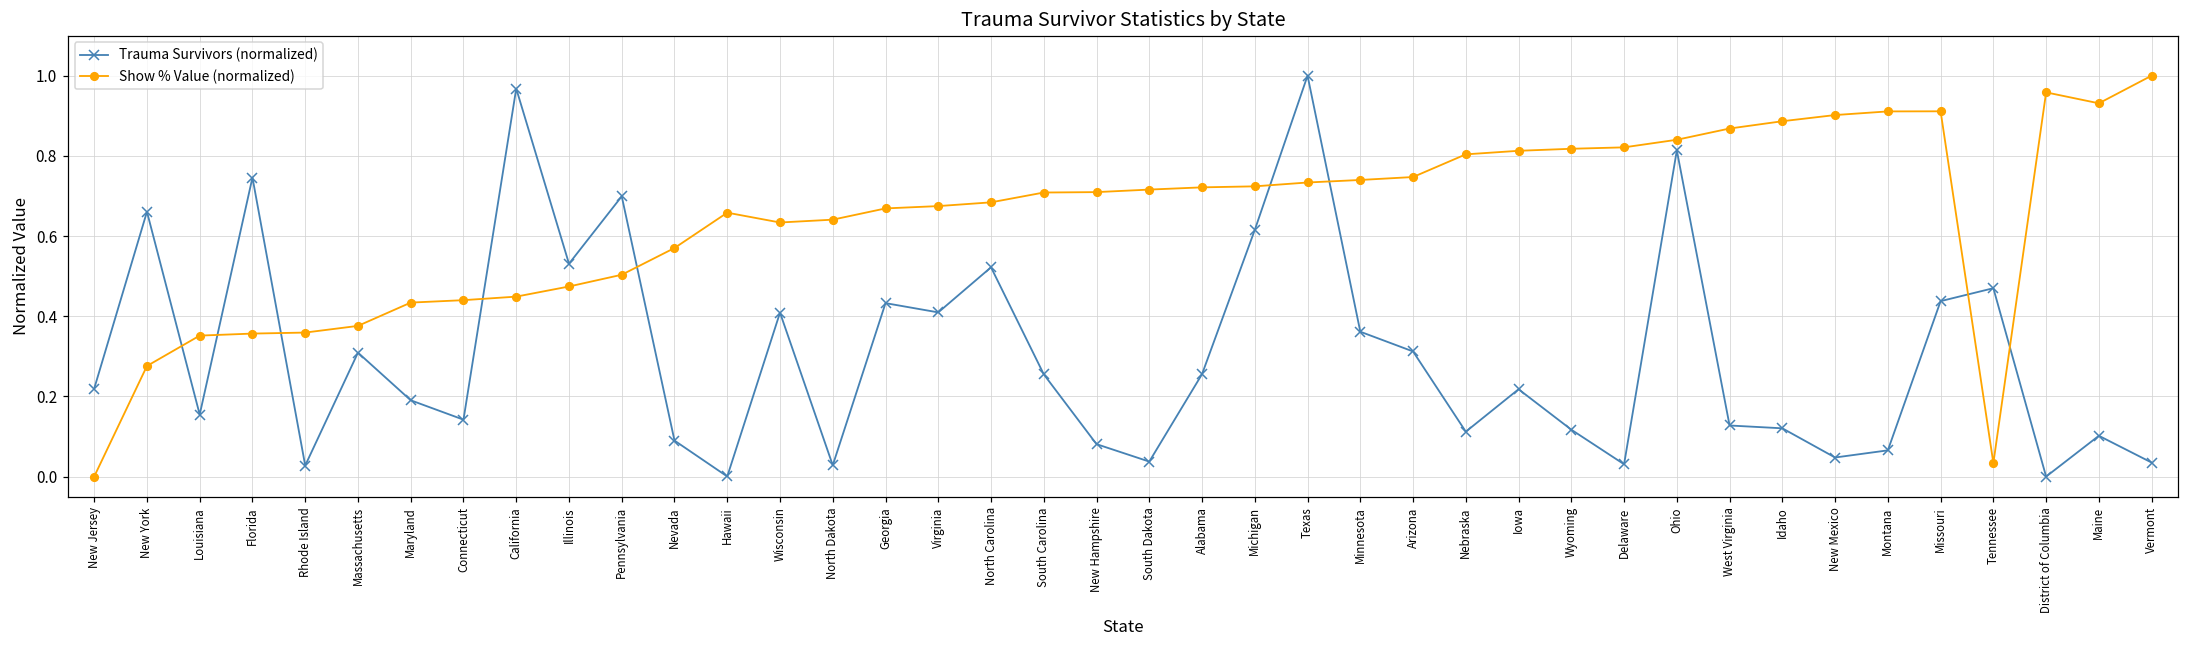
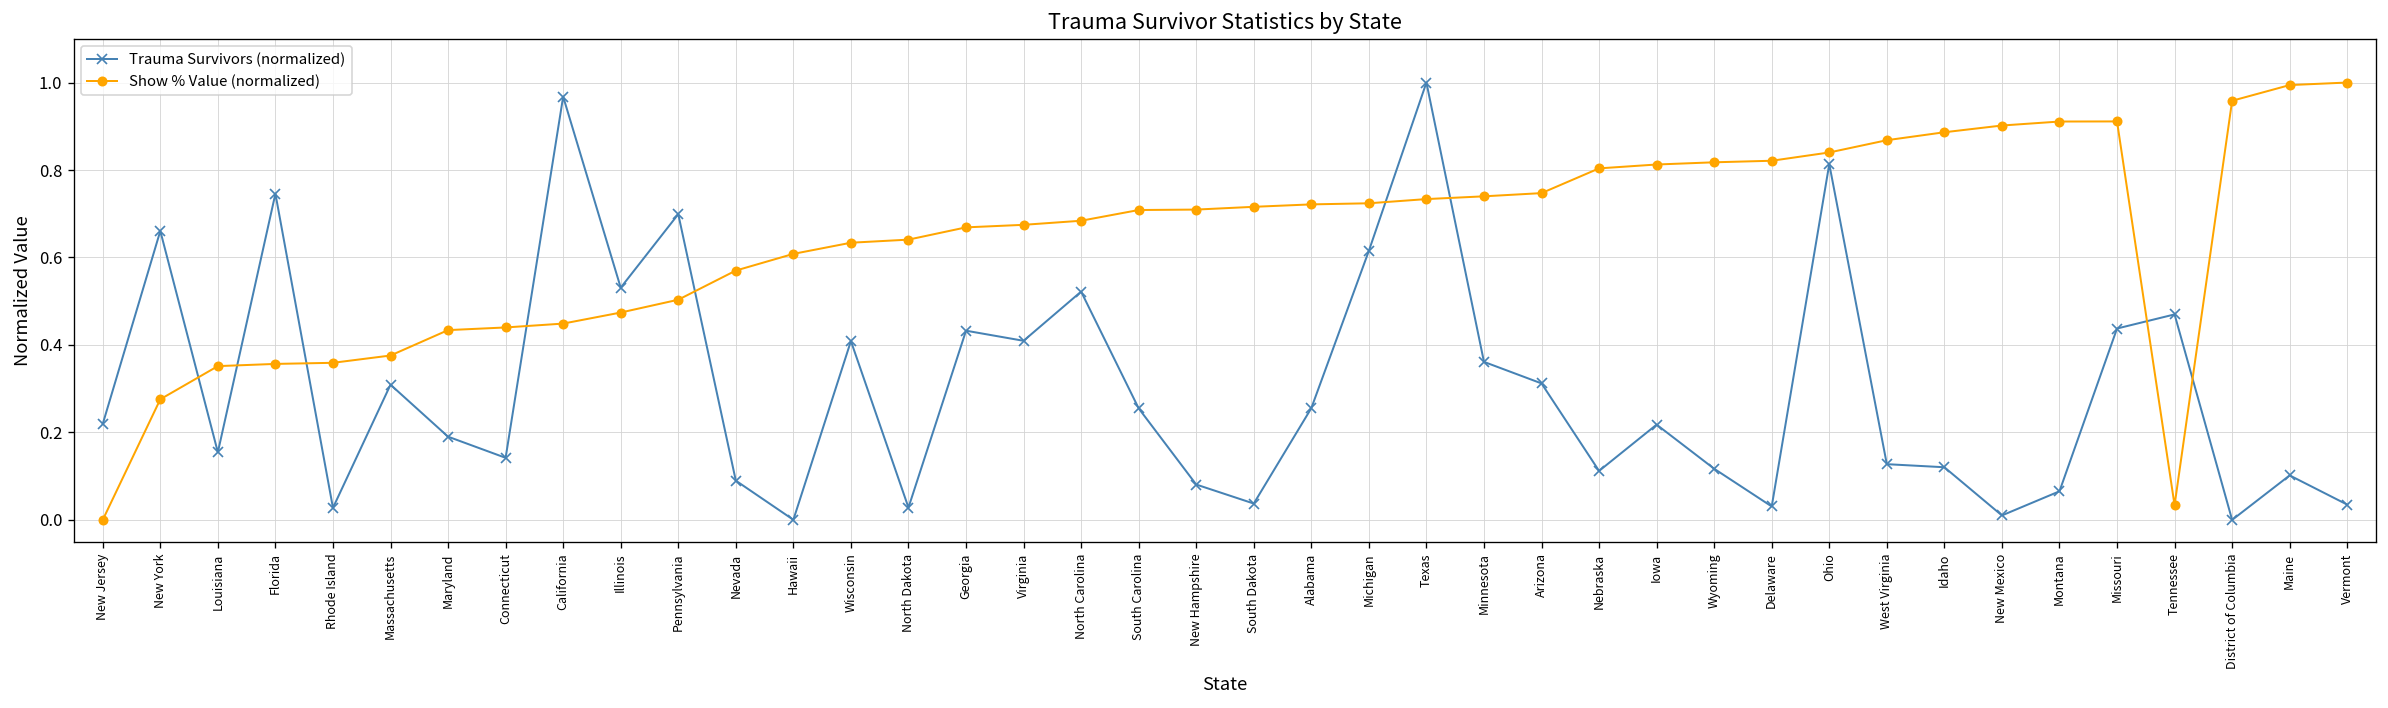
  {
    "Trauma Survivors (normalized)": {
      "New Jersey": 0.22,
      "New York": 0.66,
      "Louisiana": 0.15,
      "Florida": 0.75,
      "Rhode Island": 0.03,
      "Massachusetts": 0.31,
      "Maryland": 0.19,
      "Connecticut": 0.14,
      "California": 0.97,
      "Illinois": 0.53,
      "Pennsylvania": 0.70,
      "Nevada": 0.09,
      "Hawaii": 0.00,
      "Wisconsin": 0.41,
      "North Dakota": 0.03,
      "Georgia": 0.43,
      "Virginia": 0.41,
      "North Carolina": 0.52,
      "South Carolina": 0.26,
      "New Hampshire": 0.08,
      "South Dakota": 0.04,
      "Alabama": 0.26,
      "Michigan": 0.62,
      "Texas": 1.00,
      "Minnesota": 0.36,
      "Arizona": 0.31,
      "Nebraska": 0.11,
      "Iowa": 0.22,
      "Wyoming": 0.12,
      "Delaware": 0.03,
      "Ohio": 0.81,
      "West Virginia": 0.13,
      "Idaho": 0.12,
-     "New Mexico": 0.05,
+     "New Mexico": 0.01,
      "Montana": 0.07,
      "Missouri": 0.44,
      "Tennessee": 0.47,
      "District of Columbia": 0.00,
      "Maine": 0.10,
      "Vermont": 0.03
    },
    "Show % Value (normalized)": {
      "New Jersey": 0.00,
      "New York": 0.28,
      "Louisiana": 0.35,
      "Florida": 0.36,
      "Rhode Island": 0.36,
      "Massachusetts": 0.38,
      "Maryland": 0.43,
      "Connecticut": 0.44,
      "California": 0.45,
      "Illinois": 0.47,
      "Pennsylvania": 0.50,
      "Nevada": 0.57,
-     "Hawaii": 0.66,
+     "Hawaii": 0.61,
      "Wisconsin": 0.63,
      "North Dakota": 0.64,
      "Georgia": 0.67,
      "Virginia": 0.67,
      "North Carolina": 0.68,
      "South Carolina": 0.71,
      "New Hampshire": 0.71,
      "South Dakota": 0.72,
      "Alabama": 0.72,
      "Michigan": 0.72,
      "Texas": 0.73,
      "Minnesota": 0.74,
      "Arizona": 0.75,
      "Nebraska": 0.80,
      "Iowa": 0.81,
      "Wyoming": 0.82,
      "Delaware": 0.82,
      "Ohio": 0.84,
      "West Virginia": 0.87,
      "Idaho": 0.89,
      "New Mexico": 0.90,
      "Montana": 0.91,
      "Missouri": 0.91,
      "Tennessee": 0.03,
      "District of Columbia": 0.96,
-     "Maine": 0.93,
+     "Maine": 0.99,
      "Vermont": 1.00
    }
  }
